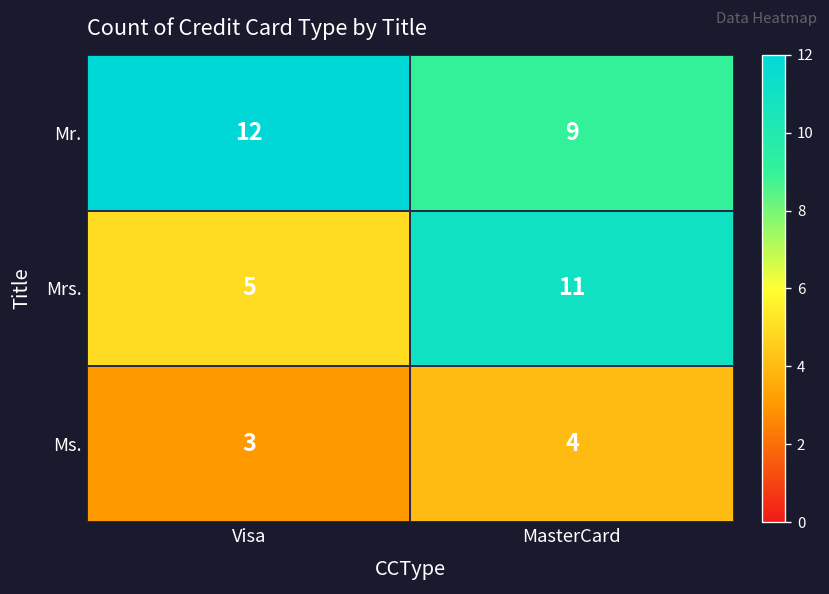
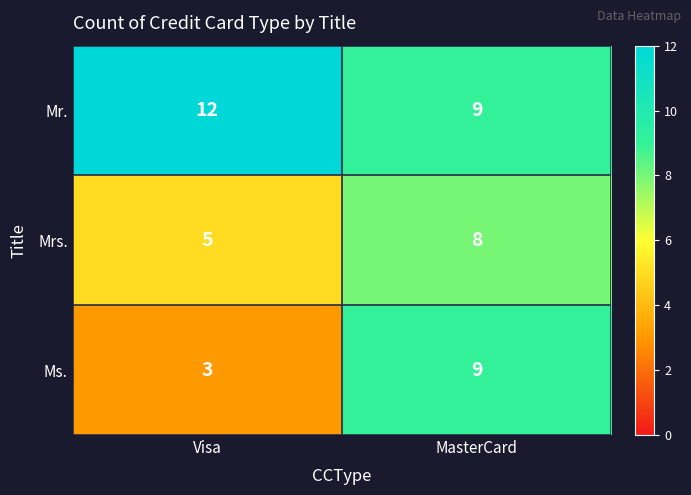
  {
    "Mr.": {
      "Visa": 12,
      "MasterCard": 9
    },
    "Mrs.": {
      "Visa": 5,
-     "MasterCard": 11
+     "MasterCard": 8
    },
    "Ms.": {
      "Visa": 3,
-     "MasterCard": 4
+     "MasterCard": 9
    }
  }
